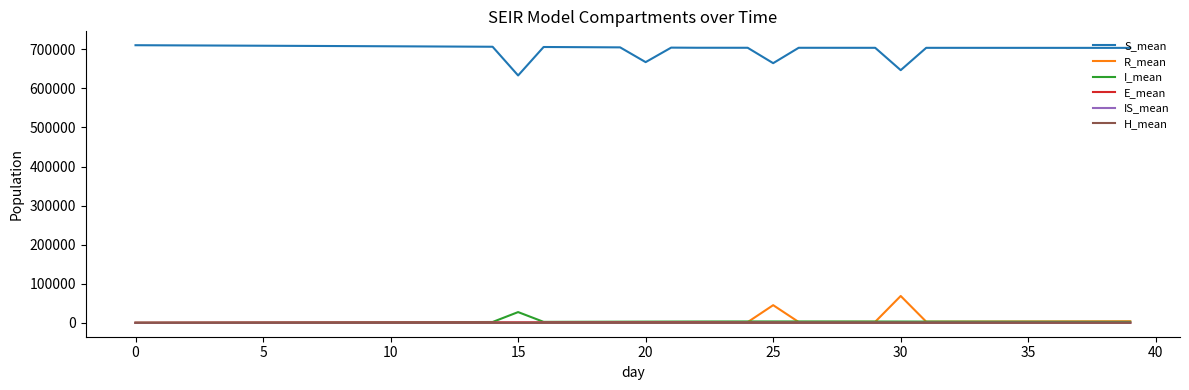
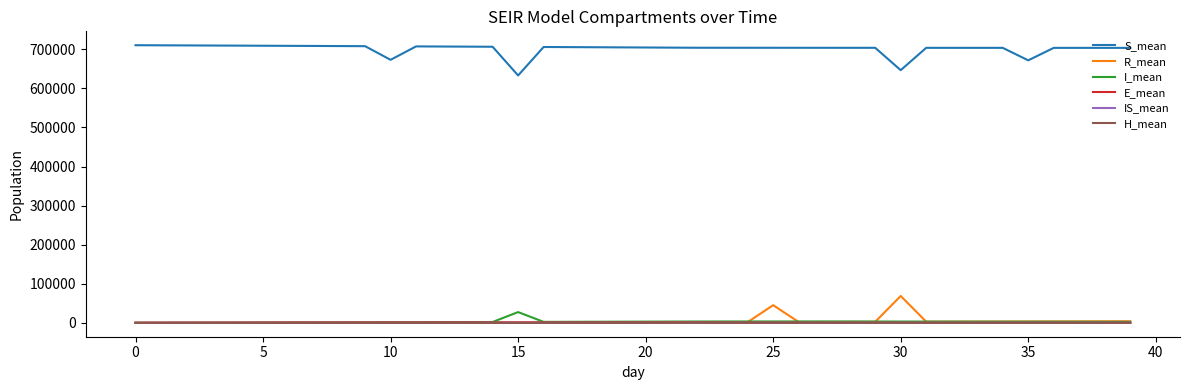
  {
    "S_mean": {
      "0": 710000,
      "5": 710000,
-     "10": 710000,
+     "10": 670000,
      "15": 630000,
-     "20": 670000,
-     "25": 660000,
+     "20": 700000,
+     "25": 700000,
      "30": 650000,
-     "35": 700000
+     "35": 670000
    },
    "R_mean": {
      "25": 50000,
      "30": 70000
    },
    "I_mean": {
      "15": 30000
    }
  }
